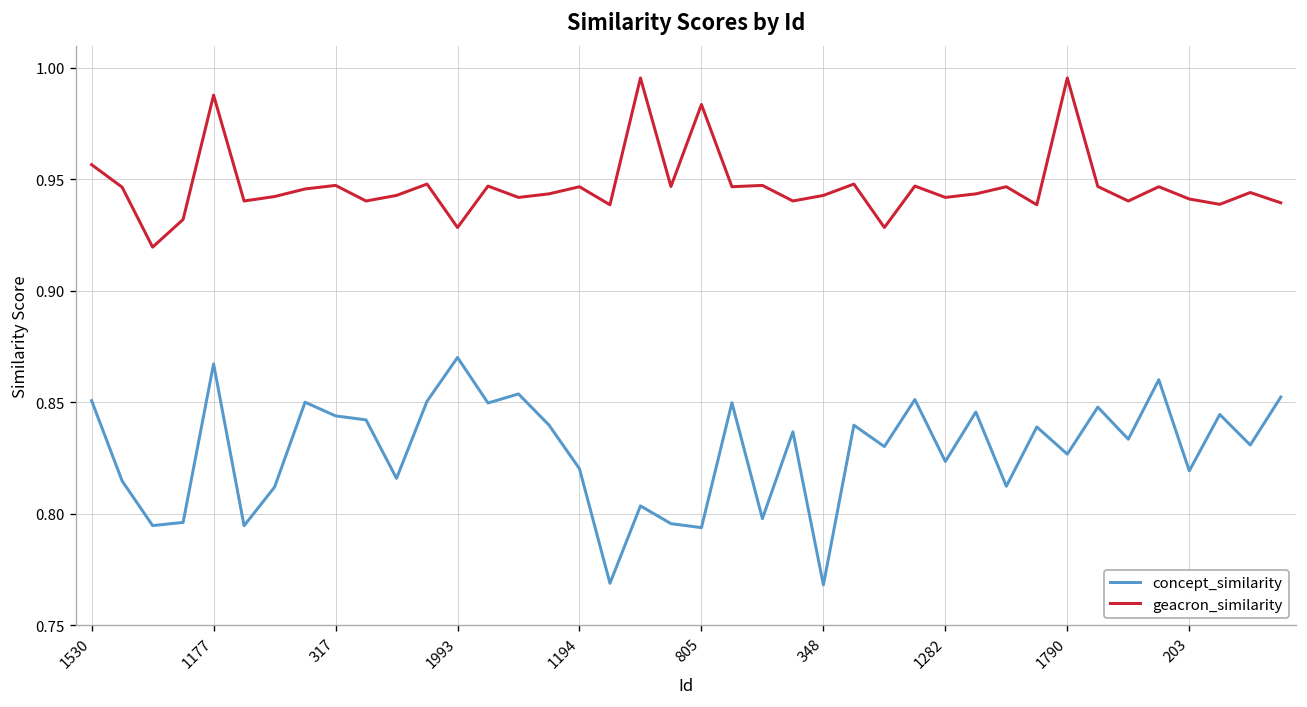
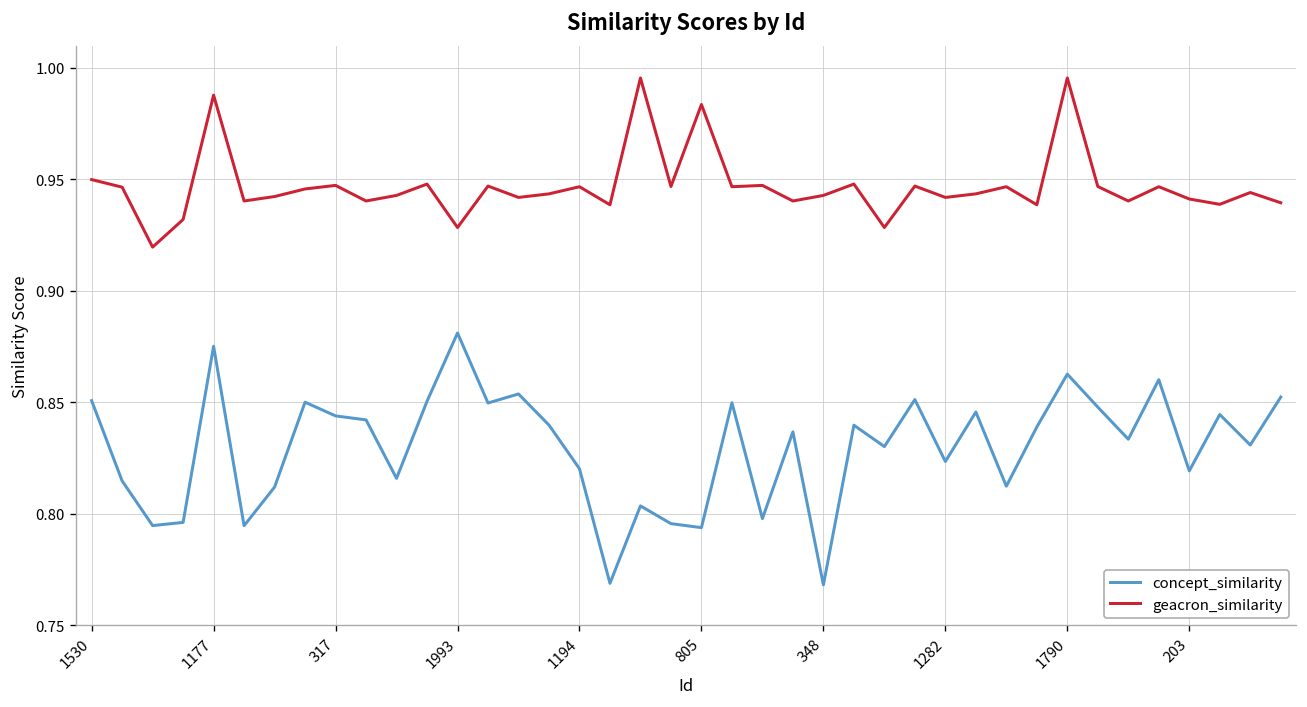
  {
    "concept_similarity": {
      "1530": 0.851,
-     "1177": 0.867,
+     "1177": 0.875,
      "317": 0.844,
-     "1993": 0.870,
+     "1993": 0.881,
      "1194": 0.820,
      "805": 0.794,
      "348": 0.768,
      "1282": 0.823,
-     "1790": 0.827,
+     "1790": 0.863,
      "203": 0.819
    },
    "geacron_similarity": {
-     "1530": 0.957,
+     "1530": 0.950,
      "1177": 0.988,
      "317": 0.947,
      "1993": 0.928,
      "1194": 0.947,
      "805": 0.984,
      "348": 0.943,
      "1282": 0.942,
      "1790": 0.996,
      "203": 0.941
    }
  }
